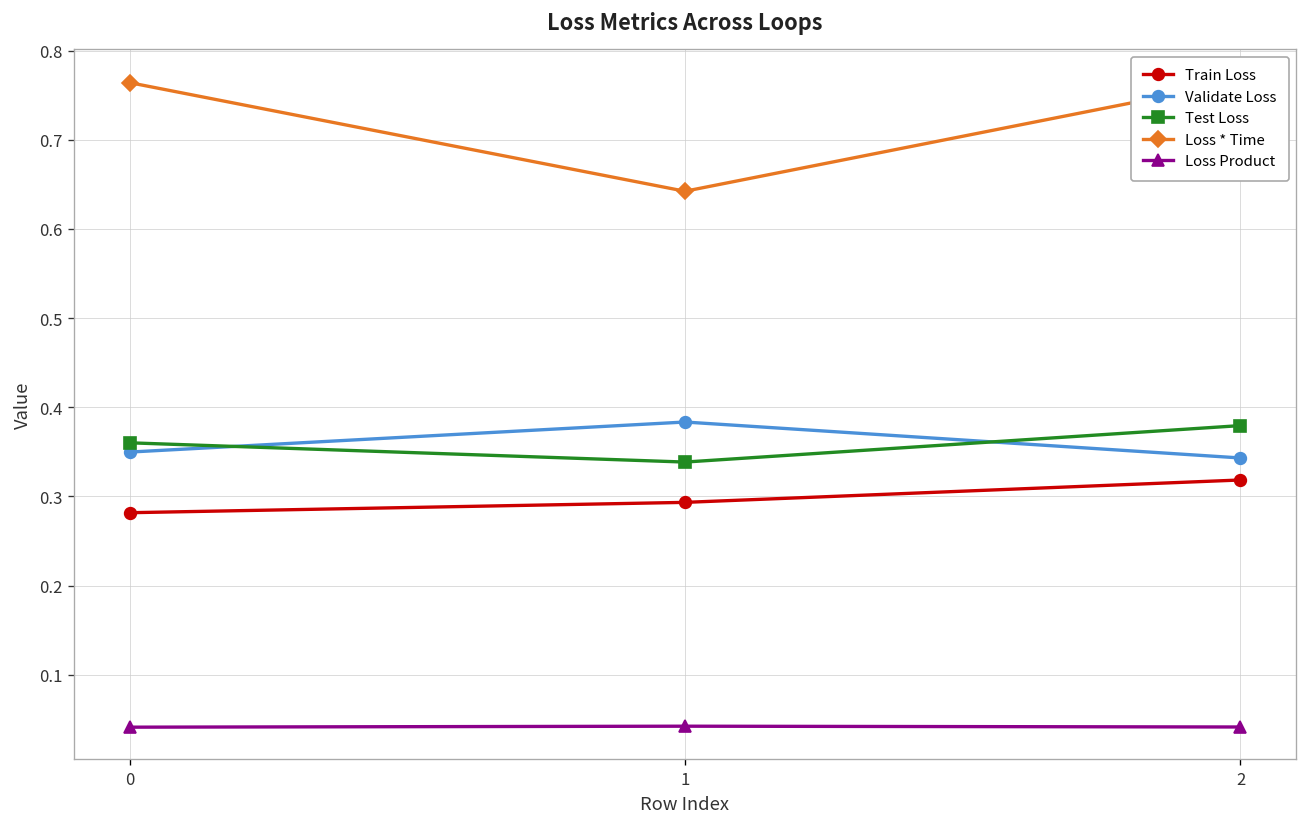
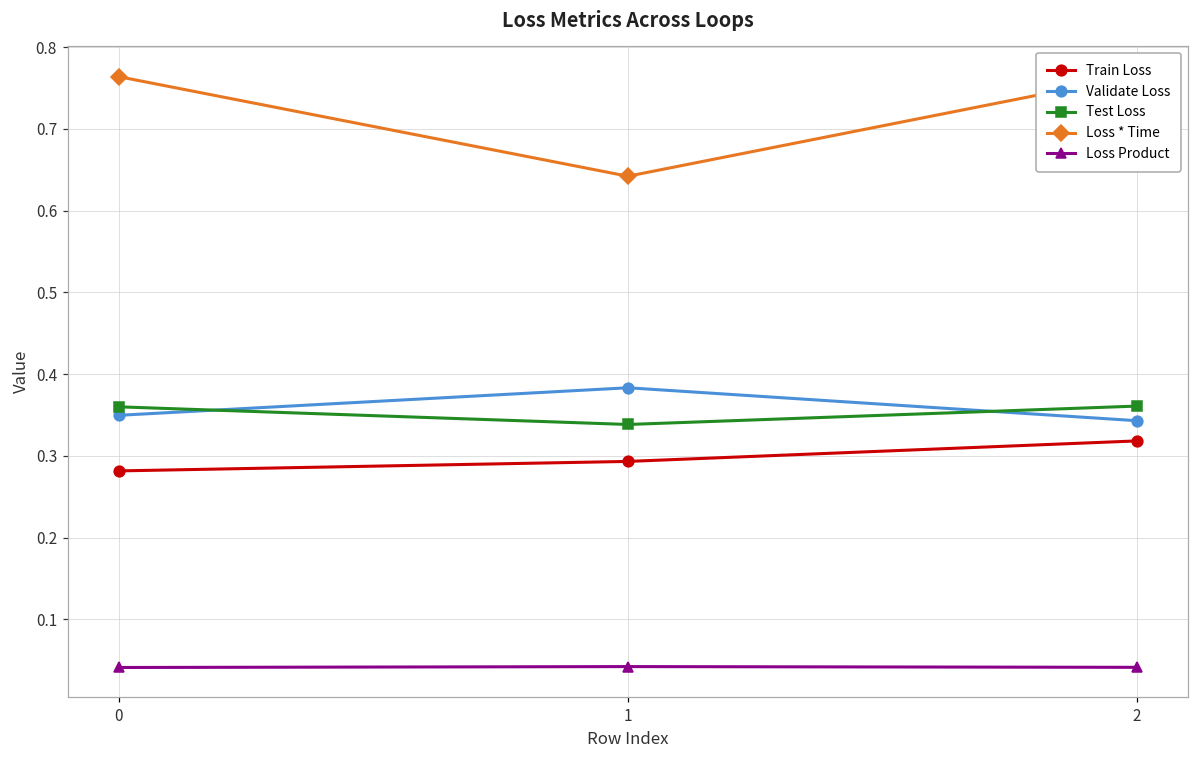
  {
    "Train Loss": {
      "0": 0.28,
      "1": 0.29,
      "2": 0.32
    },
    "Validate Loss": {
      "0": 0.35,
      "1": 0.38,
      "2": 0.34
    },
    "Test Loss": {
      "0": 0.36,
      "1": 0.34,
-     "2": 0.38
+     "2": 0.36
    },
    "Loss * Time": {
      "0": 0.76,
      "1": 0.64
    },
    "Loss Product": {
      "0": 0.04,
      "1": 0.04,
      "2": 0.04
    }
  }
